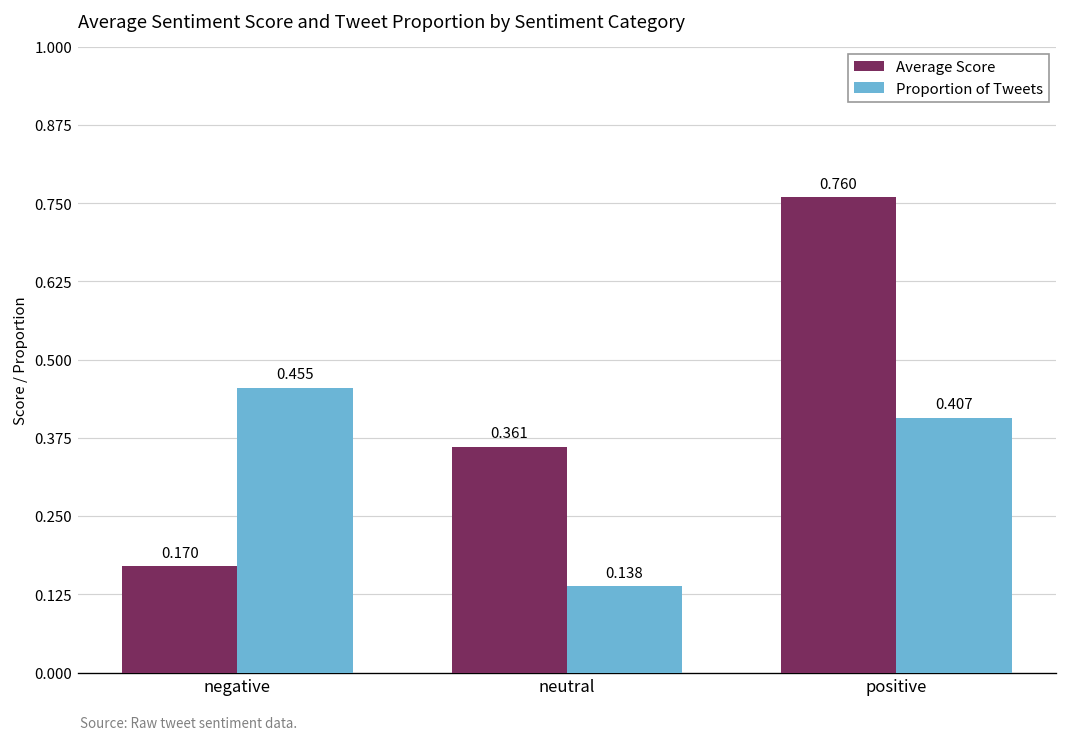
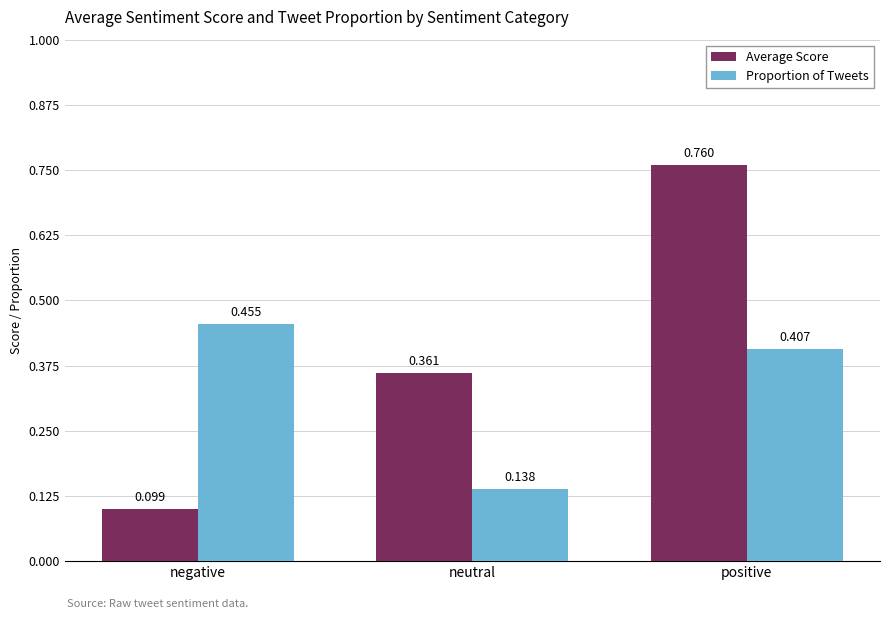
  {
    "Average Score": {
-     "negative": 0.170,
+     "negative": 0.099,
      "neutral": 0.361,
      "positive": 0.760
    },
    "Proportion of Tweets": {
      "negative": 0.455,
      "neutral": 0.138,
      "positive": 0.407
    }
  }
